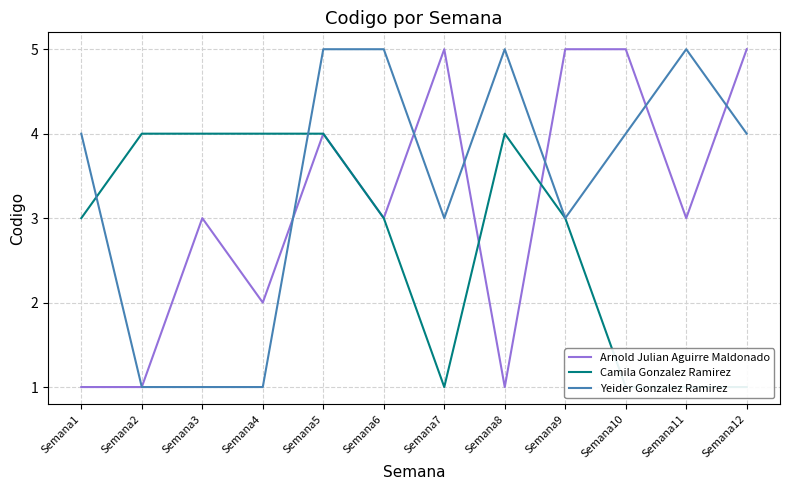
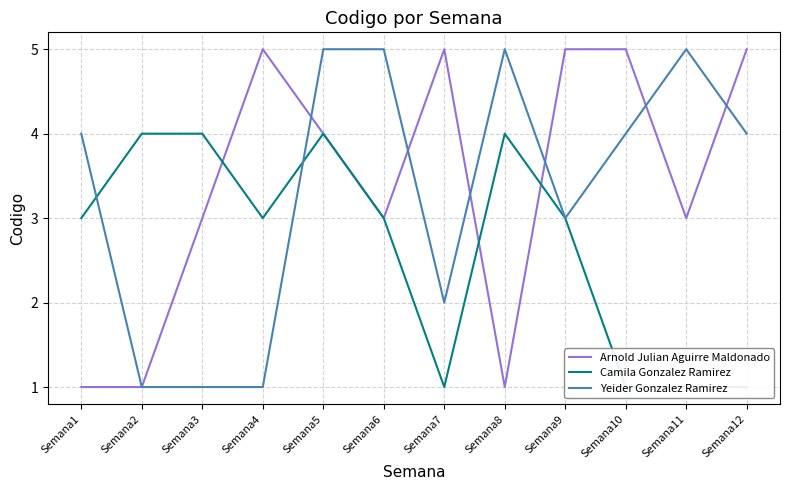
  {
    "Arnold Julian Aguirre Maldonado": {
      "Semana1": 1,
      "Semana3": 3,
-     "Semana4": 2,
+     "Semana4": 5,
      "Semana7": 5,
      "Semana8": 1,
      "Semana9": 5,
      "Semana10": 5,
      "Semana11": 3,
      "Semana12": 5
    },
    "Camila Gonzalez Ramirez": {
      "Semana1": 3,
      "Semana2": 4,
      "Semana3": 4,
-     "Semana4": 4,
+     "Semana4": 3,
      "Semana7": 1,
      "Semana8": 4
    },
    "Yeider Gonzalez Ramirez": {
      "Semana1": 4,
      "Semana3": 1,
      "Semana4": 1,
      "Semana5": 5,
      "Semana6": 5,
-     "Semana7": 3,
+     "Semana7": 2,
      "Semana8": 5,
      "Semana10": 4,
      "Semana11": 5,
      "Semana12": 4
    }
  }
